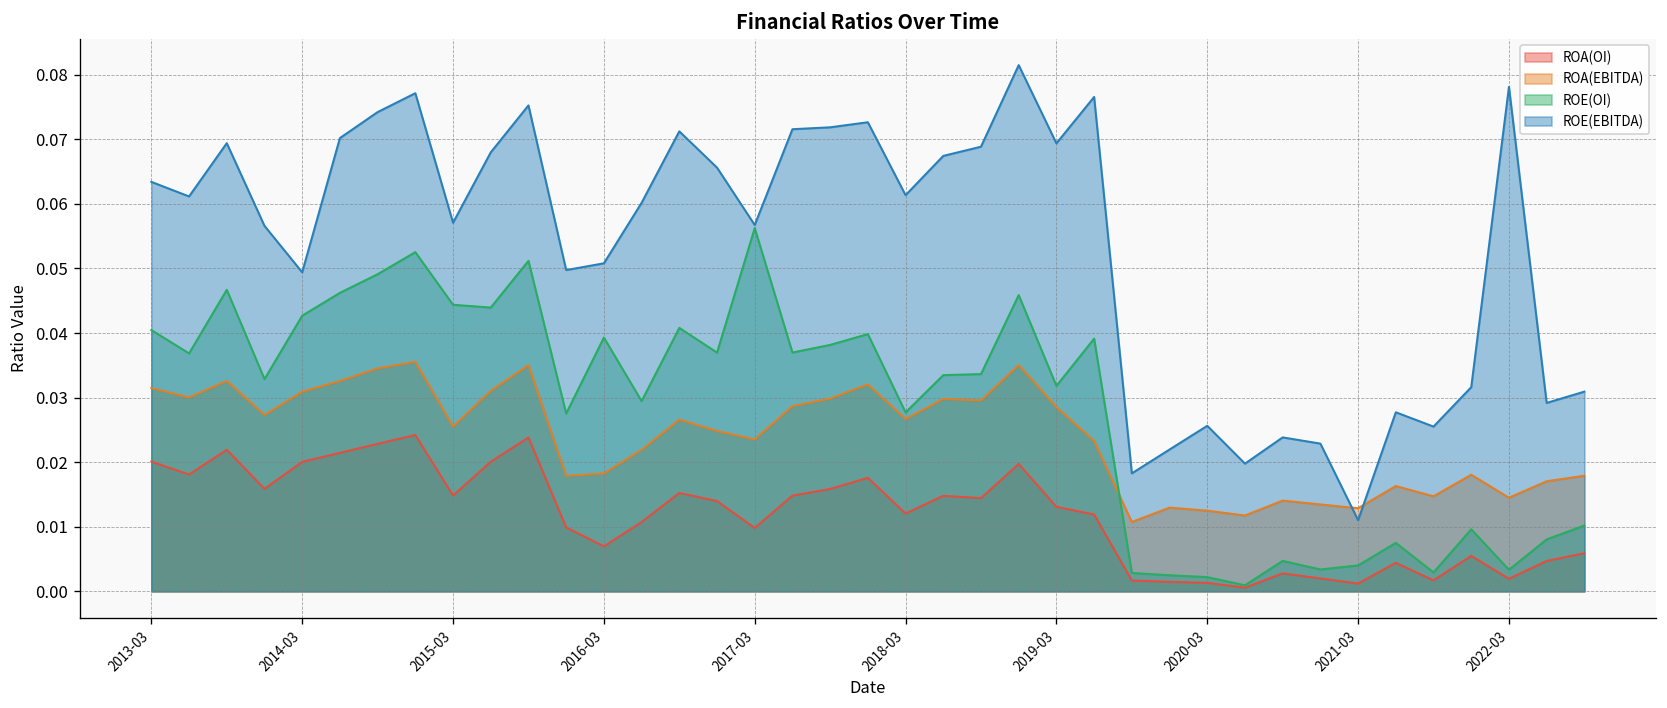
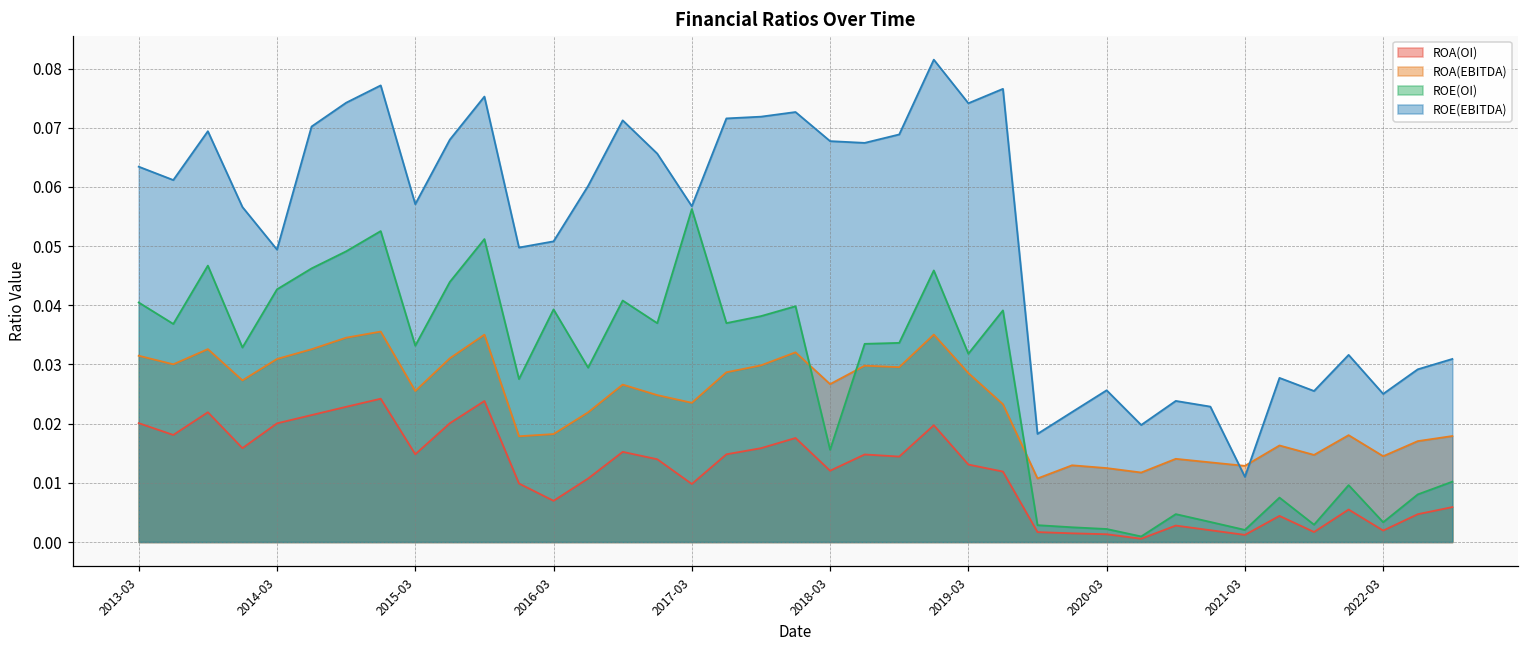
  {
    "ROE(OI)": {
      "2013-03": 0.040,
      "2014-03": 0.043,
-     "2015-03": 0.044,
+     "2015-03": 0.033,
      "2016-03": 0.039,
      "2017-03": 0.056,
-     "2018-03": 0.028,
+     "2018-03": 0.016,
      "2019-03": 0.032,
      "2020-03": 0.002,
-     "2021-03": 0.004,
+     "2021-03": 0.002,
      "2022-03": 0.003
    },
    "ROE(EBITDA)": {
      "2013-03": 0.063,
      "2014-03": 0.049,
      "2015-03": 0.057,
      "2016-03": 0.051,
      "2017-03": 0.057,
-     "2018-03": 0.061,
-     "2019-03": 0.069,
+     "2018-03": 0.068,
+     "2019-03": 0.074,
      "2020-03": 0.026,
      "2021-03": 0.011,
-     "2022-03": 0.078
+     "2022-03": 0.025
    }
  }
